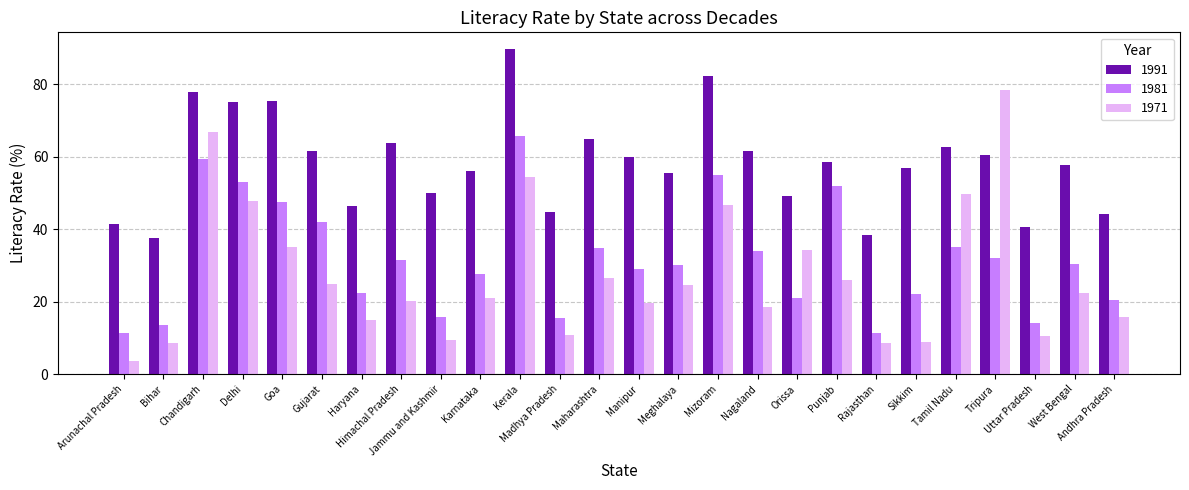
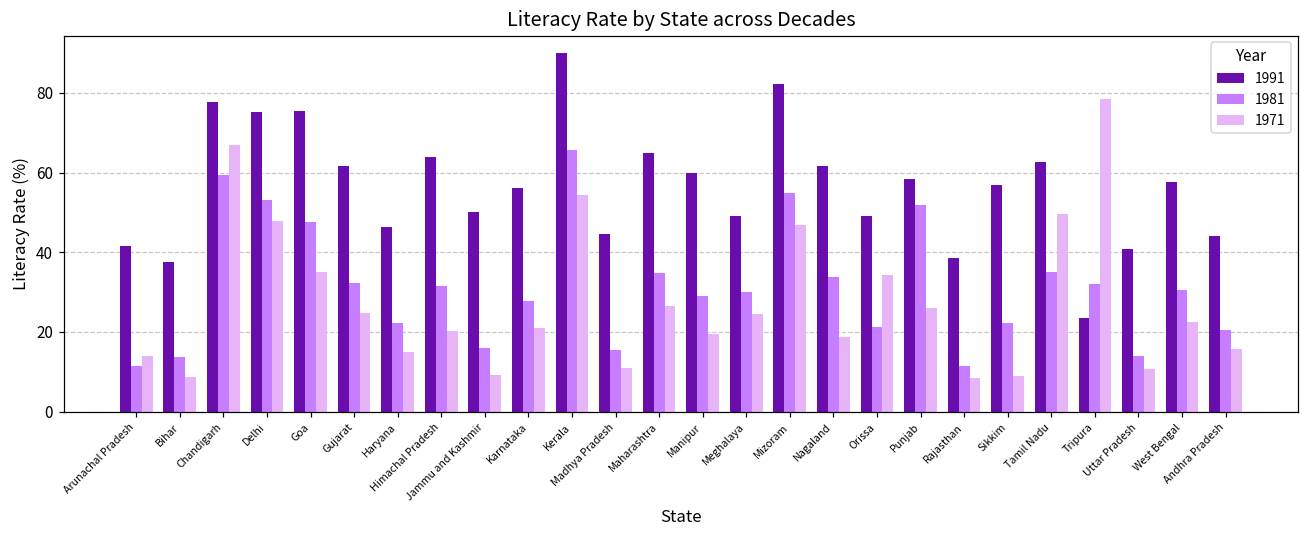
  {
    "1991": {
      "Arunachal Pradesh": 42,
      "Bihar": 37,
      "Chandigarh": 78,
      "Delhi": 75,
      "Goa": 76,
      "Gujarat": 62,
      "Haryana": 46,
      "Himachal Pradesh": 64,
      "Jammu and Kashmir": 50,
      "Karnataka": 56,
      "Kerala": 90,
      "Madhya Pradesh": 45,
      "Maharashtra": 65,
      "Manipur": 60,
-     "Meghalaya": 56,
+     "Meghalaya": 49,
      "Mizoram": 82,
      "Nagaland": 62,
      "Orissa": 49,
      "Punjab": 59,
      "Rajasthan": 39,
      "Sikkim": 57,
      "Tamil Nadu": 63,
-     "Tripura": 60,
+     "Tripura": 23,
      "Uttar Pradesh": 41,
      "West Bengal": 58,
      "Andhra Pradesh": 44
    },
    "1981": {
      "Arunachal Pradesh": 11,
      "Bihar": 14,
      "Chandigarh": 59,
      "Delhi": 53,
      "Goa": 48,
-     "Gujarat": 42,
+     "Gujarat": 32,
      "Haryana": 22,
      "Himachal Pradesh": 31,
      "Jammu and Kashmir": 16,
      "Karnataka": 28,
      "Kerala": 66,
      "Madhya Pradesh": 16,
      "Maharashtra": 35,
      "Manipur": 29,
      "Meghalaya": 30,
      "Mizoram": 55,
      "Nagaland": 34,
      "Orissa": 21,
      "Punjab": 52,
      "Rajasthan": 11,
      "Sikkim": 22,
      "Tamil Nadu": 35,
      "Tripura": 32,
      "Uttar Pradesh": 14,
      "West Bengal": 30,
      "Andhra Pradesh": 20
    },
    "1971": {
-     "Arunachal Pradesh": 4,
+     "Arunachal Pradesh": 14,
      "Bihar": 9,
      "Chandigarh": 67,
      "Delhi": 48,
      "Goa": 35,
      "Gujarat": 25,
      "Haryana": 15,
      "Himachal Pradesh": 20,
      "Jammu and Kashmir": 9,
      "Karnataka": 21,
      "Kerala": 54,
      "Madhya Pradesh": 11,
      "Maharashtra": 26,
      "Manipur": 20,
      "Meghalaya": 25,
      "Mizoram": 47,
      "Nagaland": 19,
      "Orissa": 34,
      "Punjab": 26,
      "Rajasthan": 8,
      "Sikkim": 9,
      "Tamil Nadu": 50,
      "Tripura": 78,
      "Uttar Pradesh": 11,
      "West Bengal": 22,
      "Andhra Pradesh": 16
    }
  }
